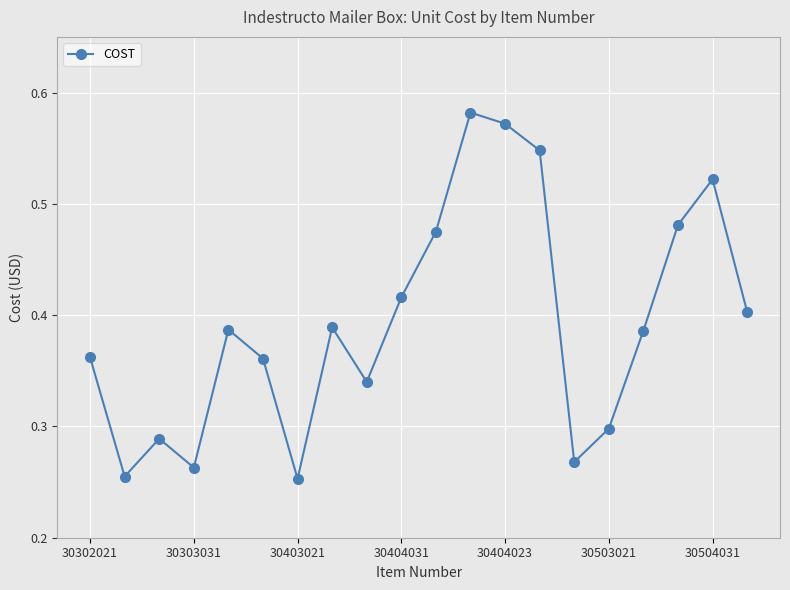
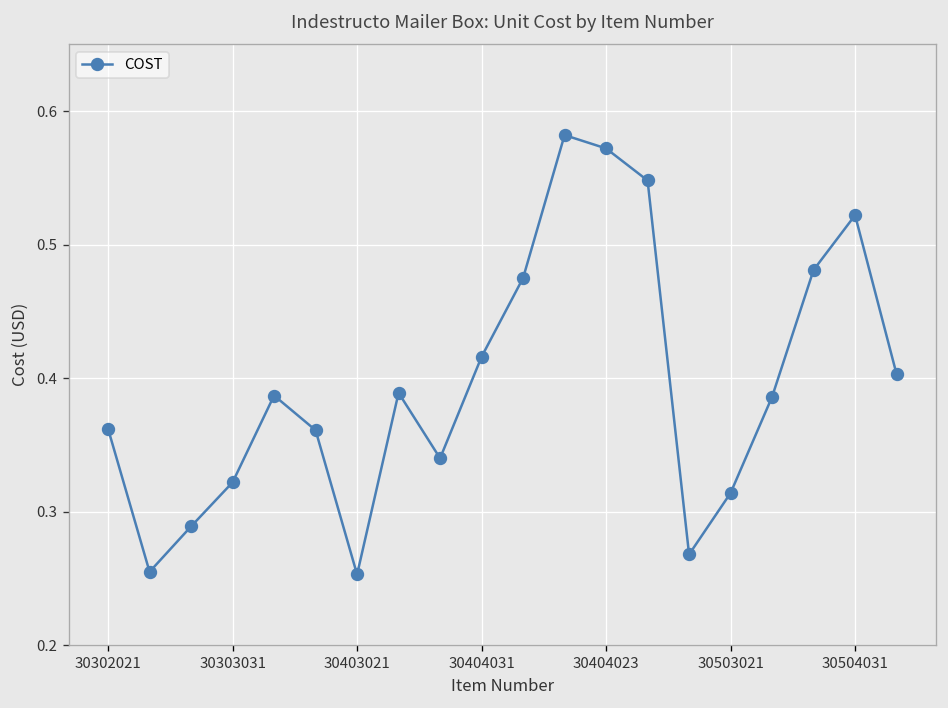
  {
    "30302021": 0.362,
-   "30303031": 0.263,
+   "30303031": 0.322,
    "30403021": 0.253,
    "30404031": 0.416,
    "30404023": 0.572,
-   "30503021": 0.298,
+   "30503021": 0.314,
    "30504031": 0.522
  }
